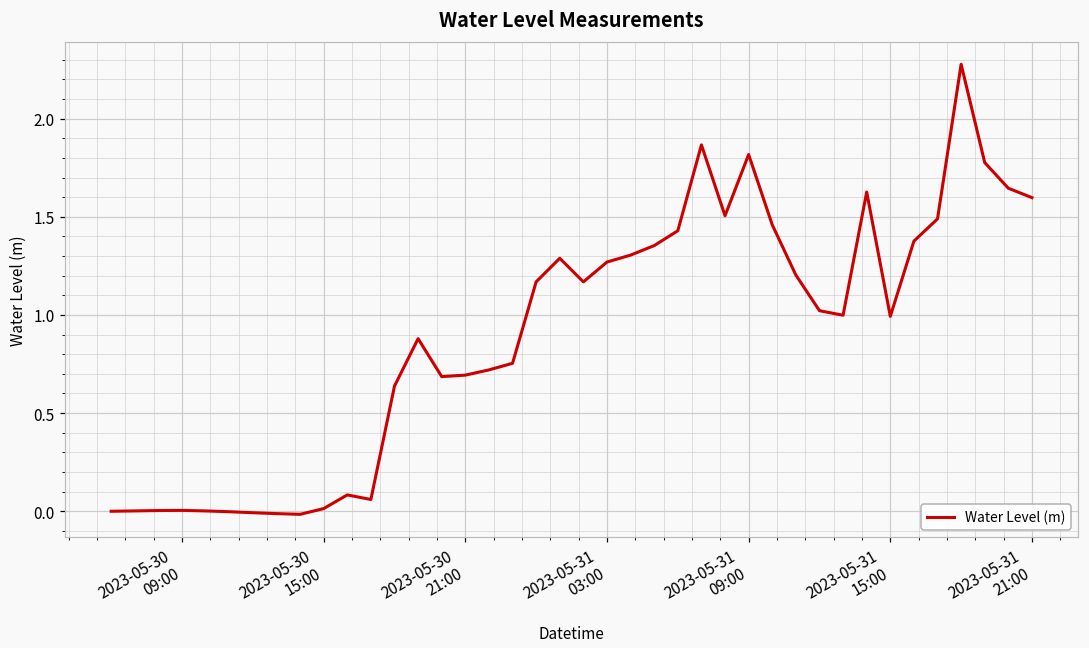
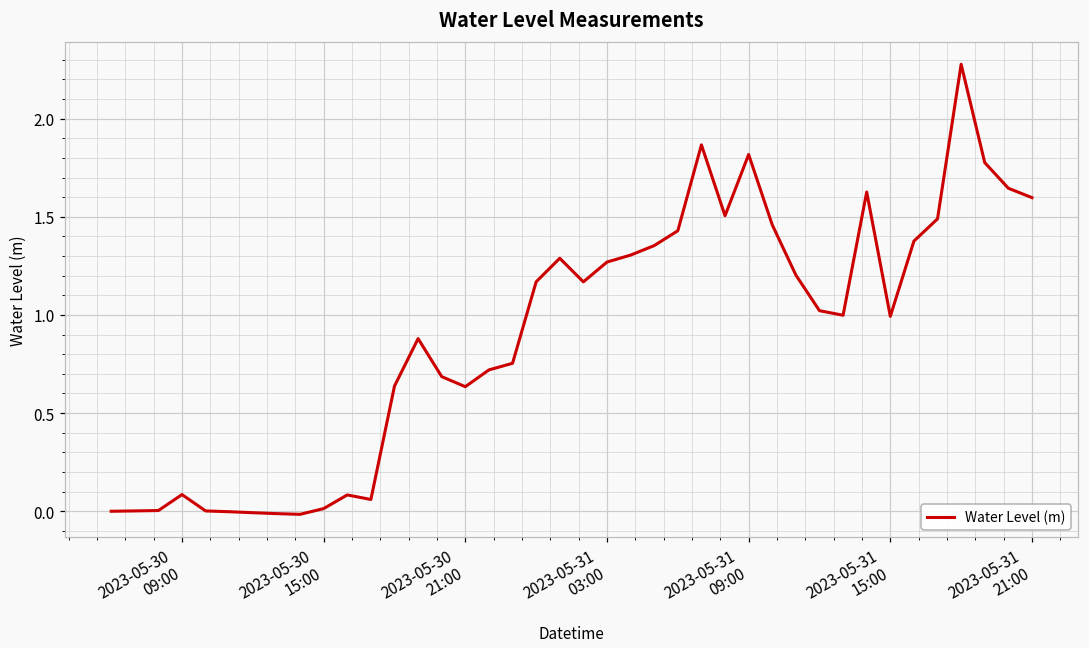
  {
-   "2023-05-30 09:00": 0.00,
+   "2023-05-30 09:00": 0.08,
    "2023-05-30 15:00": 0.01,
-   "2023-05-30 21:00": 0.69,
+   "2023-05-30 21:00": 0.63,
    "2023-05-31 03:00": 1.27,
    "2023-05-31 09:00": 1.82,
    "2023-05-31 15:00": 0.99,
    "2023-05-31 21:00": 1.60
  }
